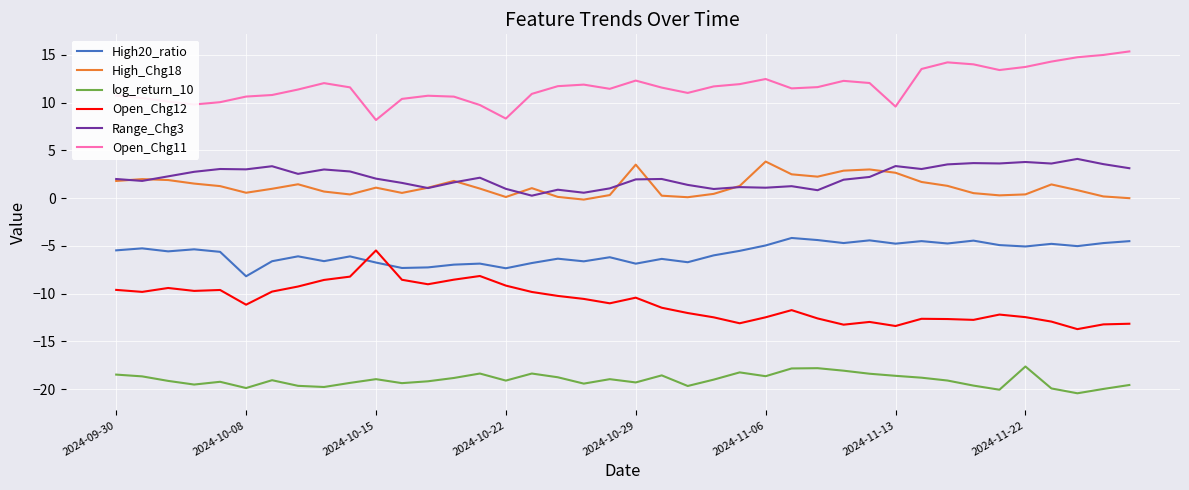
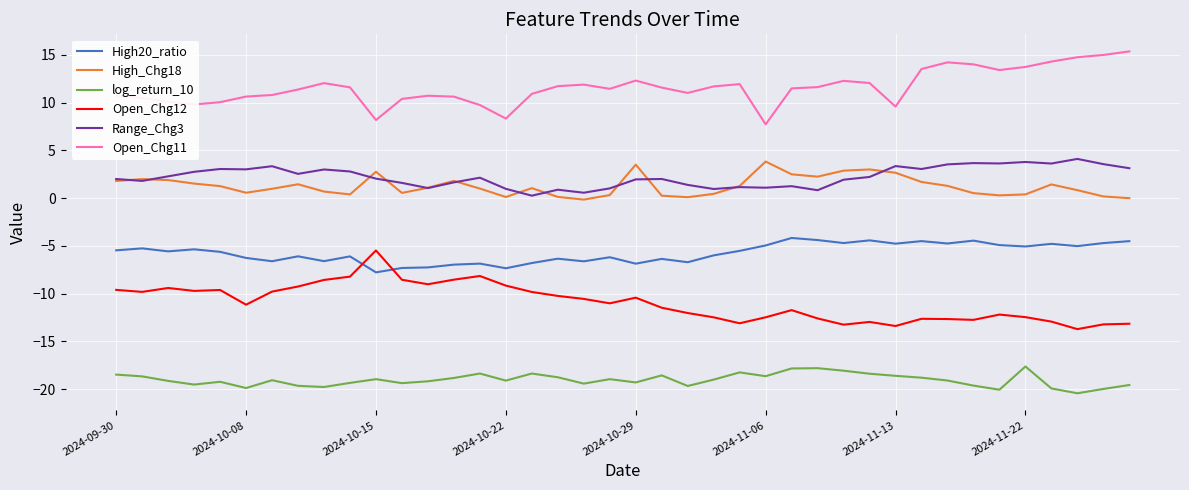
  {
    "High20_ratio": {
      "2024-09-30": -5,
-     "2024-10-08": -8,
-     "2024-10-15": -7,
+     "2024-10-08": -6,
+     "2024-10-15": -8,
      "2024-10-22": -7,
      "2024-10-29": -7,
      "2024-11-06": -5,
      "2024-11-13": -5,
      "2024-11-22": -5
    },
    "High_Chg18": {
      "2024-10-08": 1,
-     "2024-10-15": 1,
+     "2024-10-15": 3,
      "2024-10-22": 0,
      "2024-10-29": 4,
      "2024-11-06": 4,
      "2024-11-13": 3,
      "2024-11-22": 0
    },
    "log_return_10": {
      "2024-09-30": -18,
      "2024-10-08": -20,
      "2024-10-15": -19,
      "2024-10-22": -19,
      "2024-10-29": -19,
      "2024-11-06": -19,
      "2024-11-13": -19,
      "2024-11-22": -18
    },
    "Open_Chg12": {
      "2024-09-30": -10,
      "2024-10-08": -11,
      "2024-10-15": -5,
      "2024-10-22": -9,
      "2024-10-29": -10,
      "2024-11-06": -12,
      "2024-11-13": -13,
      "2024-11-22": -12
    },
    "Range_Chg3": {
      "2024-10-08": 3,
      "2024-10-15": 2,
      "2024-10-22": 1,
      "2024-10-29": 2,
      "2024-11-06": 1,
      "2024-11-13": 3,
      "2024-11-22": 4
    },
    "Open_Chg11": {
      "2024-10-08": 11,
      "2024-10-15": 8,
      "2024-10-22": 8,
      "2024-10-29": 12,
-     "2024-11-06": 12,
+     "2024-11-06": 8,
      "2024-11-13": 10,
      "2024-11-22": 14
    }
  }
